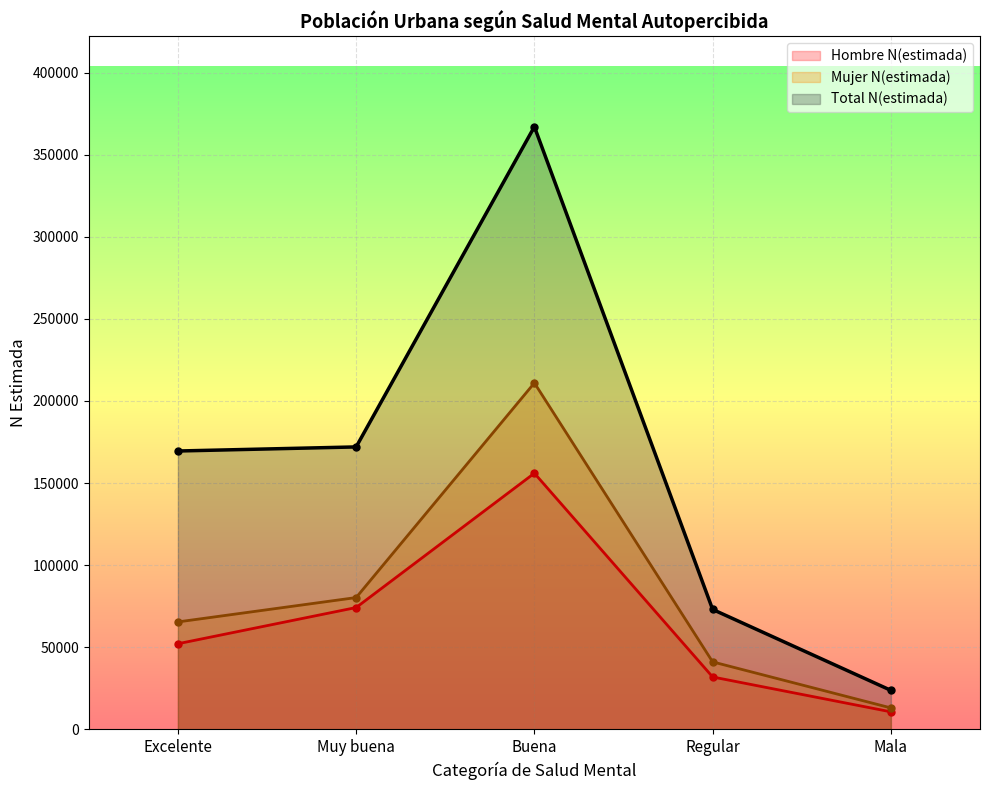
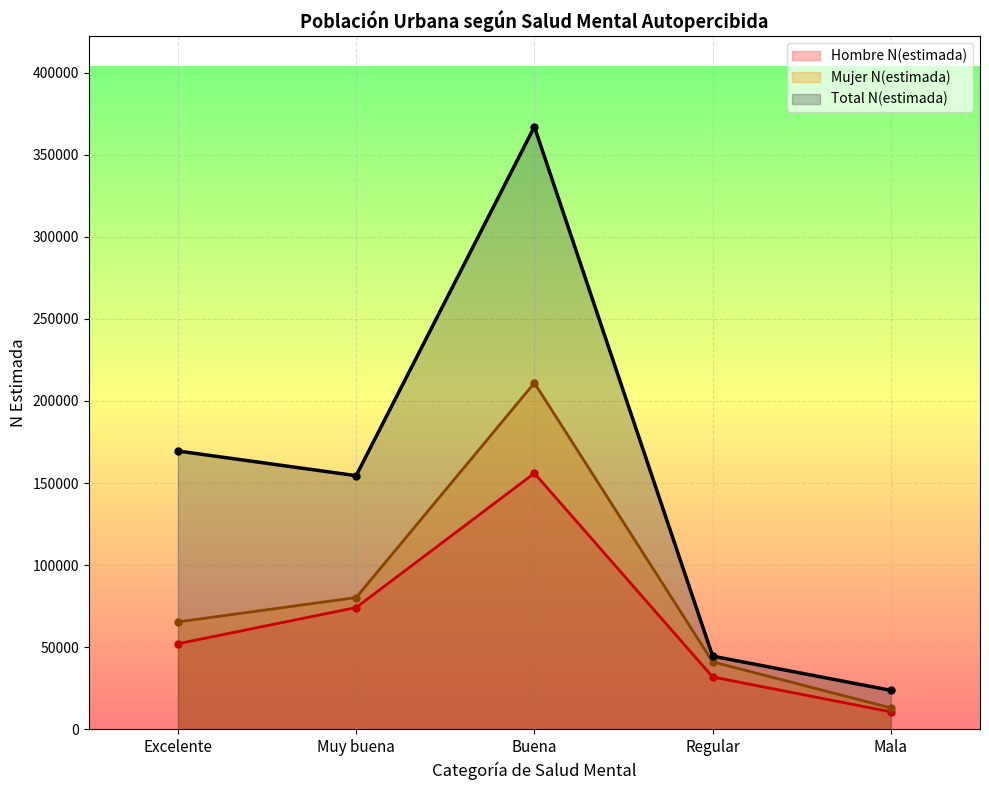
  {
    "Total N(estimada)": {
      "Excelente": 170000,
-     "Muy buena": 172000,
+     "Muy buena": 155000,
      "Buena": 367000,
-     "Regular": 73000,
+     "Regular": 45000,
      "Mala": 24000
    }
  }
